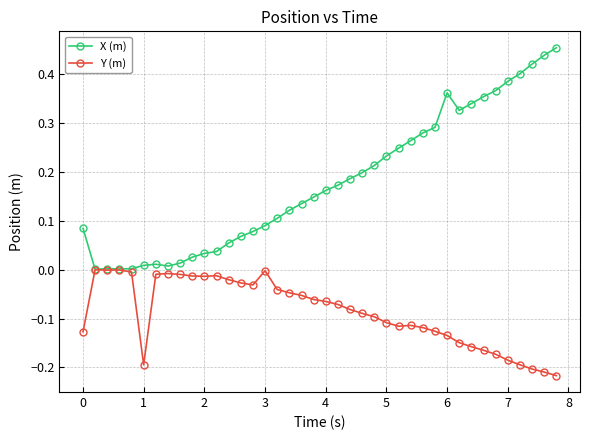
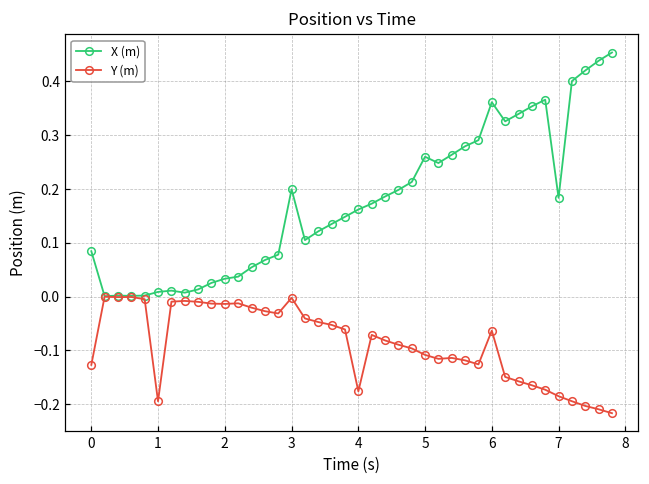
  {
    "X (m)": {
      "0": 0.08,
      "1": 0.01,
      "2": 0.03,
-     "3": 0.09,
+     "3": 0.20,
      "4": 0.16,
-     "5": 0.23,
+     "5": 0.26,
      "6": 0.36,
-     "7": 0.39
+     "7": 0.18
    },
    "Y (m)": {
      "0": -0.13,
      "1": -0.19,
      "2": -0.01,
      "3": 0.00,
-     "4": -0.07,
+     "4": -0.18,
      "5": -0.11,
-     "6": -0.13,
+     "6": -0.06,
      "7": -0.19
    }
  }
